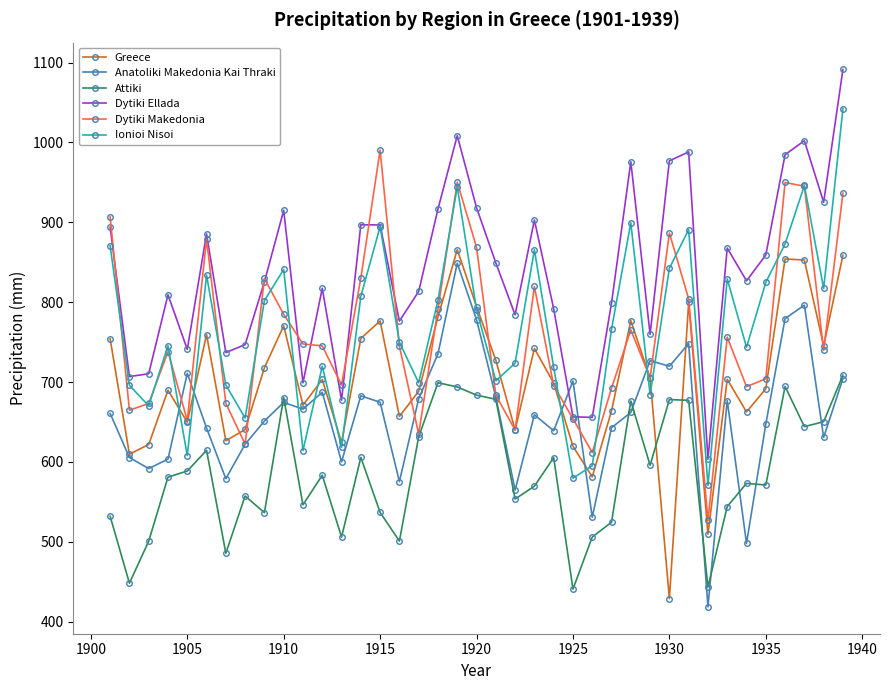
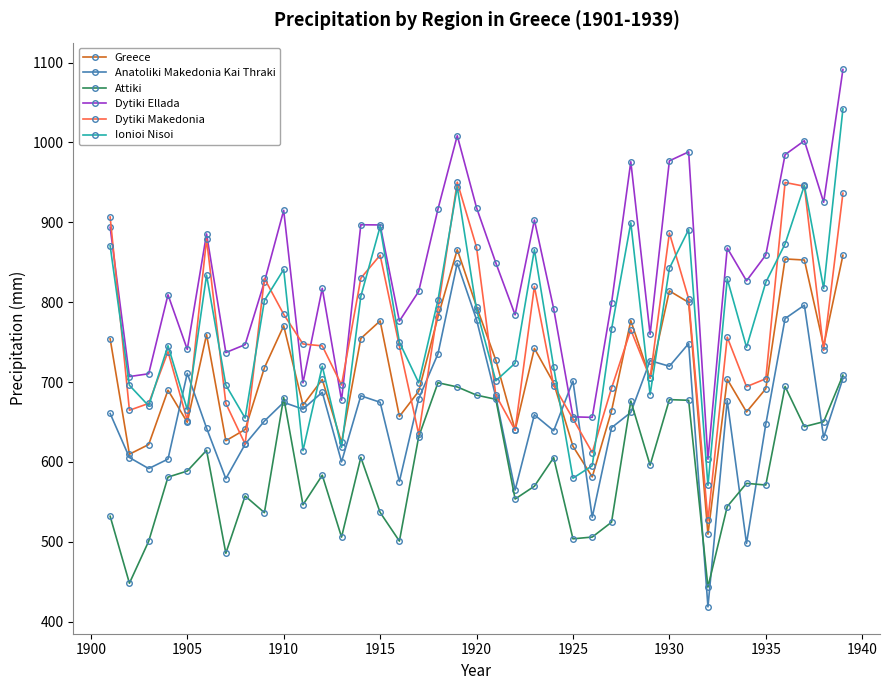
  {
    "Greece": {
      "1910": 770,
      "1915": 780,
      "1920": 790,
      "1925": 620,
-     "1930": 430,
+     "1930": 810,
      "1935": 690
    },
    "Anatoliki Makedonia Kai Thraki": {
      "1905": 710,
      "1910": 670,
      "1915": 670,
      "1920": 780,
      "1925": 700,
      "1930": 720,
      "1935": 650
    },
    "Attiki": {
      "1905": 590,
      "1910": 680,
      "1915": 540,
      "1920": 680,
-     "1925": 440,
+     "1925": 500,
      "1930": 680,
      "1935": 570
    },
    "Dytiki Ellada": {
      "1905": 740,
      "1910": 920,
      "1920": 920,
      "1930": 980,
      "1935": 860
    },
    "Dytiki Makedonia": {
      "1910": 780,
-     "1915": 990,
+     "1915": 860,
      "1920": 870,
      "1930": 890,
      "1935": 700
    },
    "Ionioi Nisoi": {
-     "1905": 610,
+     "1905": 670,
      "1910": 840,
      "1920": 790,
      "1925": 580,
      "1930": 840,
      "1935": 820
    }
  }
